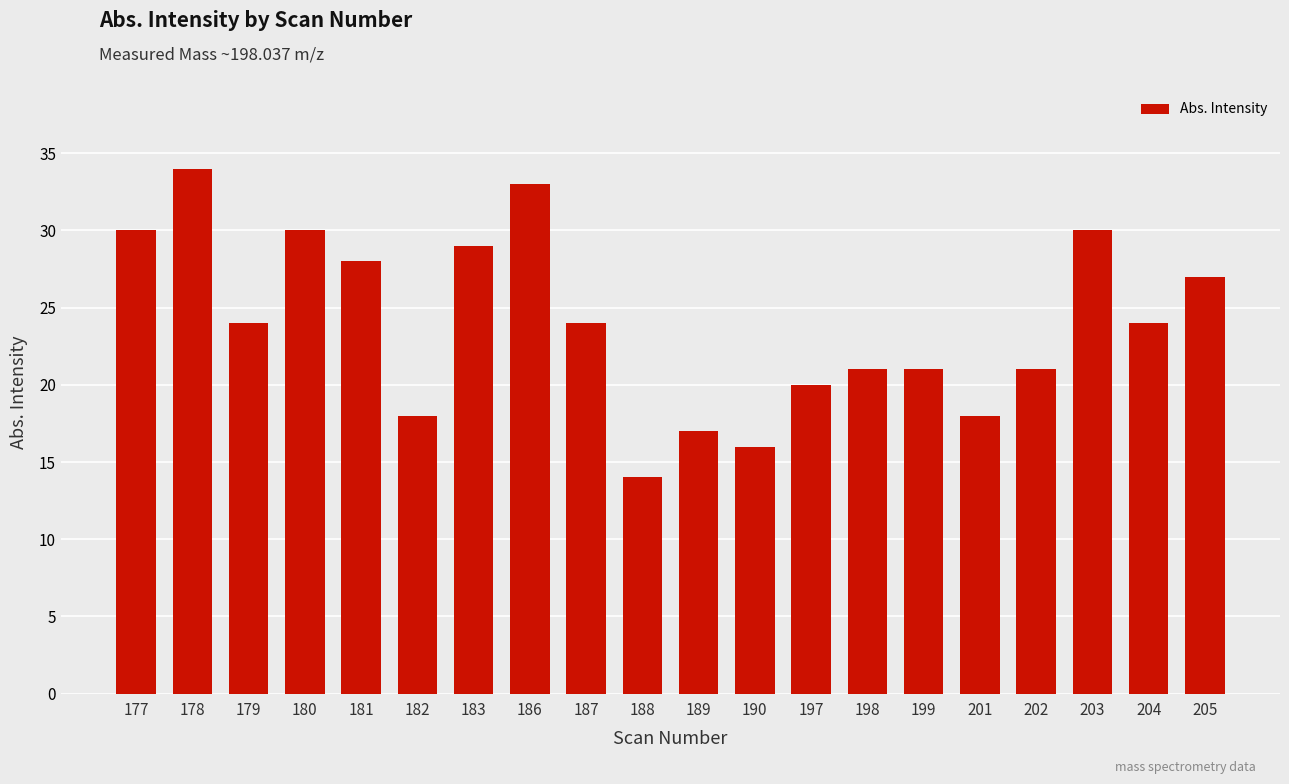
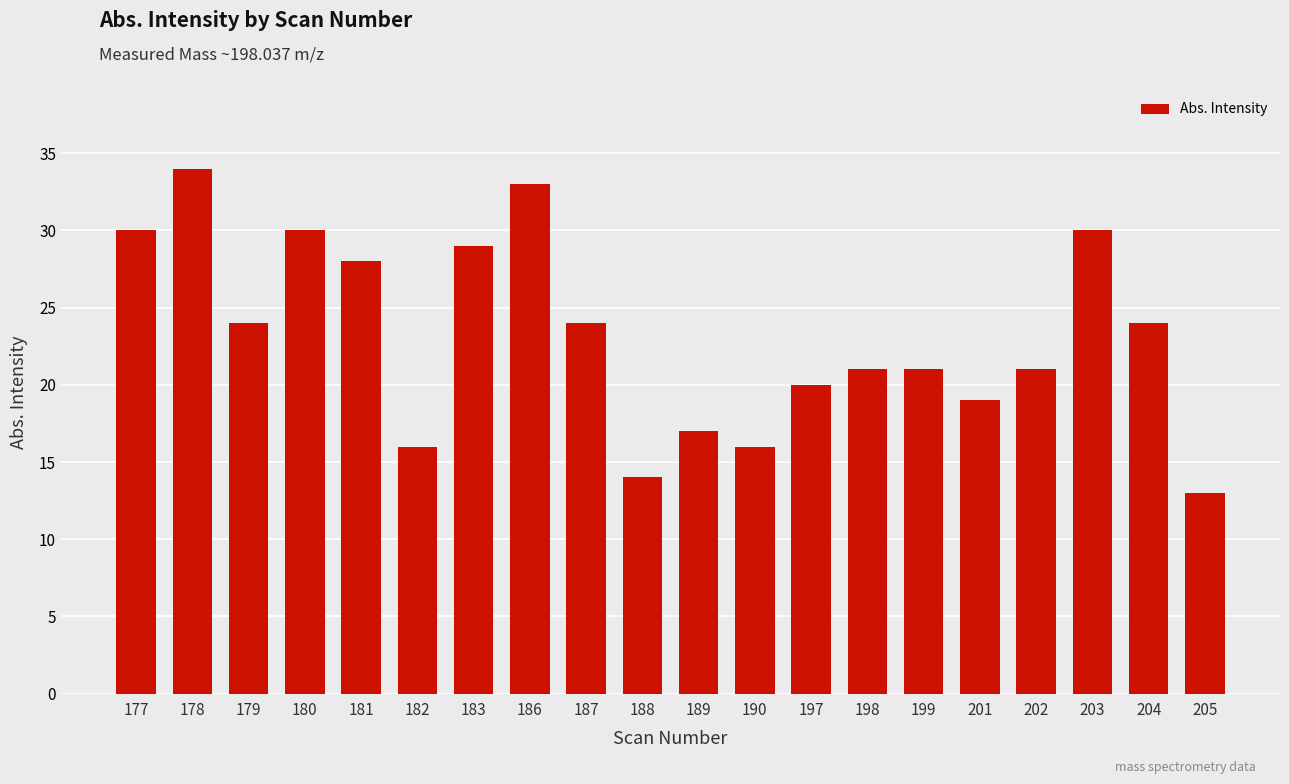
  {
    "177": 30,
    "178": 34,
    "179": 24,
    "180": 30,
    "181": 28,
-   "182": 18,
+   "182": 16,
    "183": 29,
    "186": 33,
    "187": 24,
    "188": 14,
    "189": 17,
    "190": 16,
    "197": 20,
    "198": 21,
    "199": 21,
-   "201": 18,
+   "201": 19,
    "202": 21,
    "203": 30,
    "204": 24,
-   "205": 27
+   "205": 13
  }
